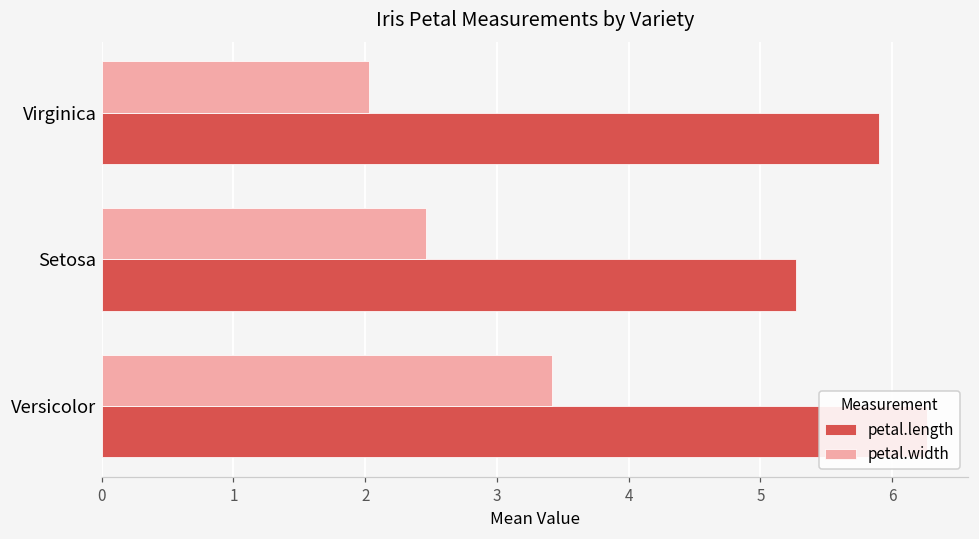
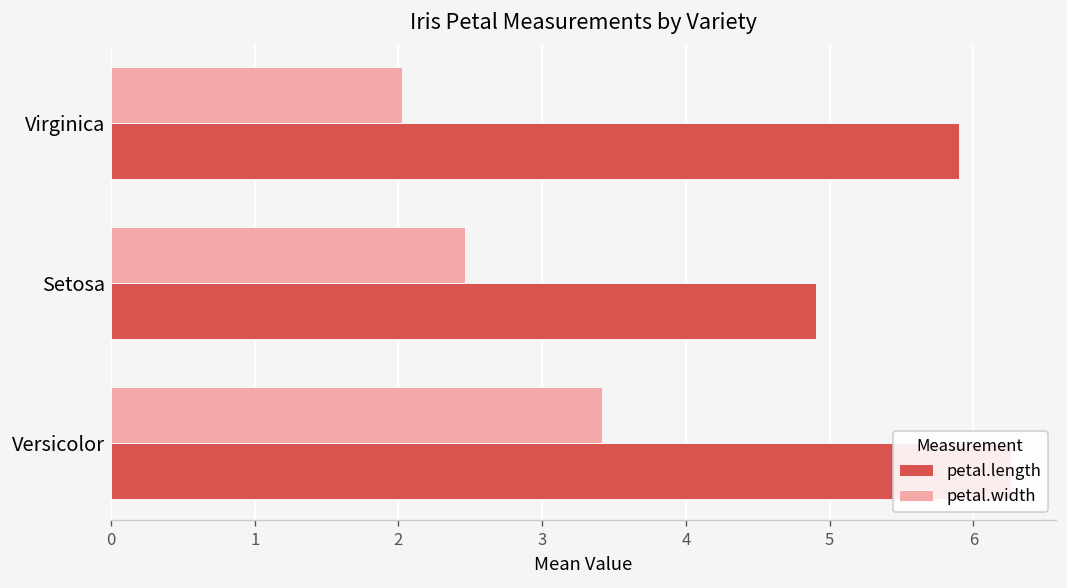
  {
    "petal.length": {
      "Virginica": 5.90,
-     "Setosa": 5.27
+     "Setosa": 4.91
    },
    "petal.width": {
      "Virginica": 2.03,
      "Setosa": 2.46,
      "Versicolor": 3.42
    }
  }
